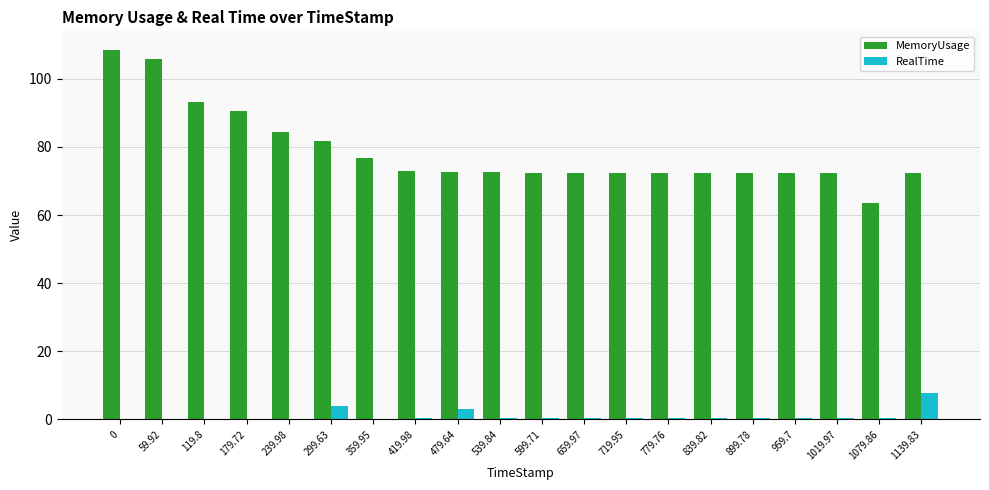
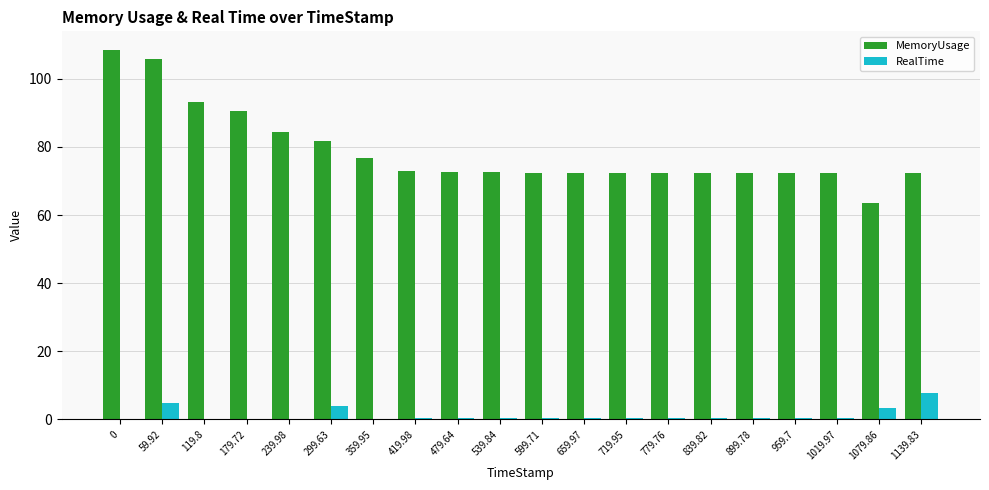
  {
    "MemoryUsage": {
      "0": 109,
      "59.92": 106,
      "119.8": 93,
      "179.72": 90,
      "239.98": 84,
      "299.63": 82,
      "359.95": 77,
      "419.98": 73,
      "479.64": 73,
      "539.84": 73,
      "599.71": 72,
      "659.97": 72,
      "719.95": 72,
      "779.76": 72,
      "839.82": 72,
      "899.78": 72,
      "959.7": 72,
      "1019.97": 72,
      "1079.86": 63,
      "1139.83": 72
    },
    "RealTime": {
-     "59.92": 0,
+     "59.92": 5,
      "299.63": 4,
-     "479.64": 3,
-     "1079.86": 1,
+     "479.64": 0,
+     "1079.86": 3,
      "1139.83": 8
    }
  }
